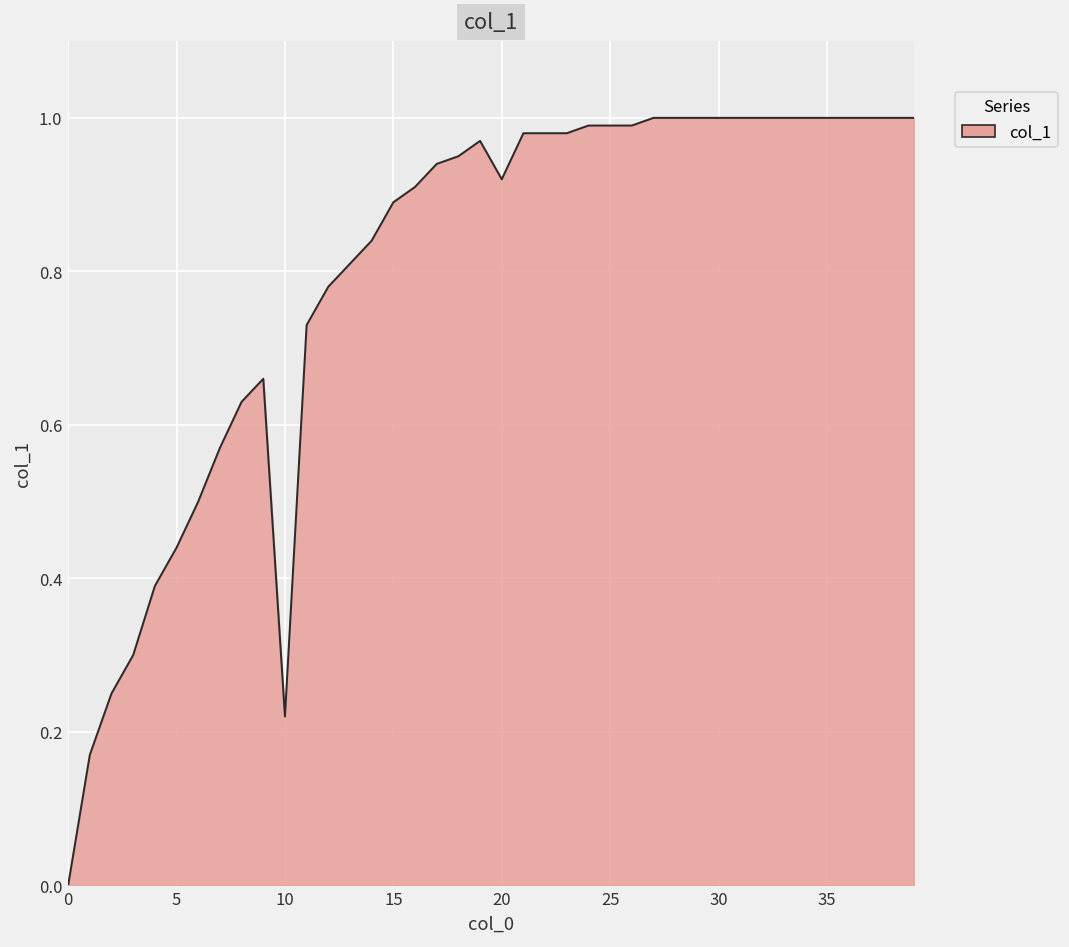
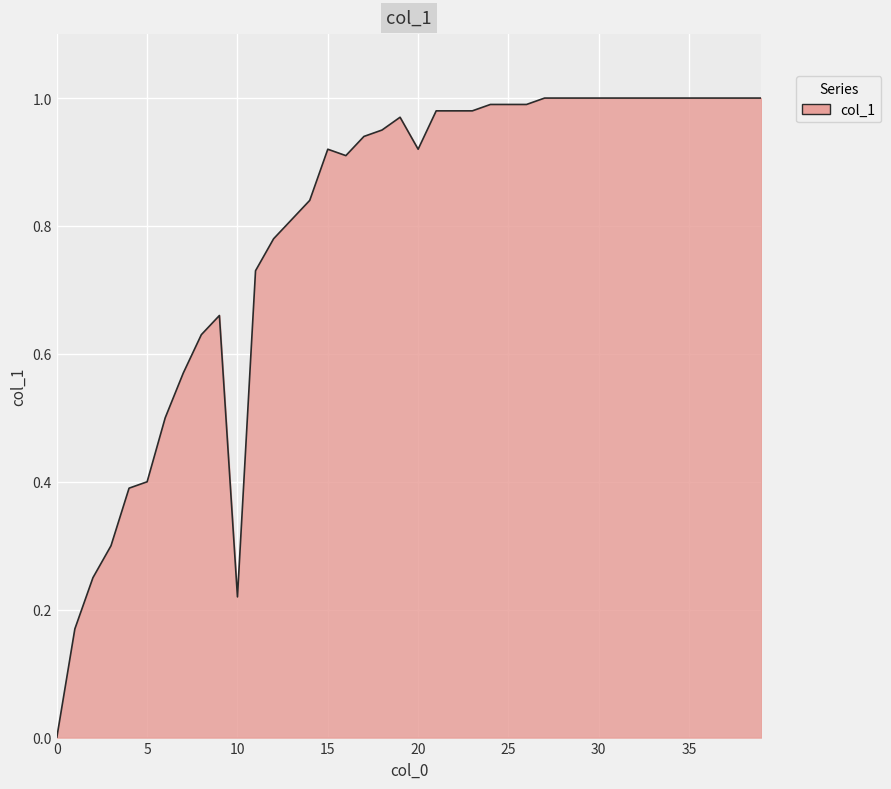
  {
    "0": 0.00,
-   "5": 0.44,
+   "5": 0.40,
    "10": 0.22,
-   "15": 0.89,
+   "15": 0.92,
    "20": 0.92,
    "25": 0.99,
    "30": 1.00,
    "35": 1.00
  }
